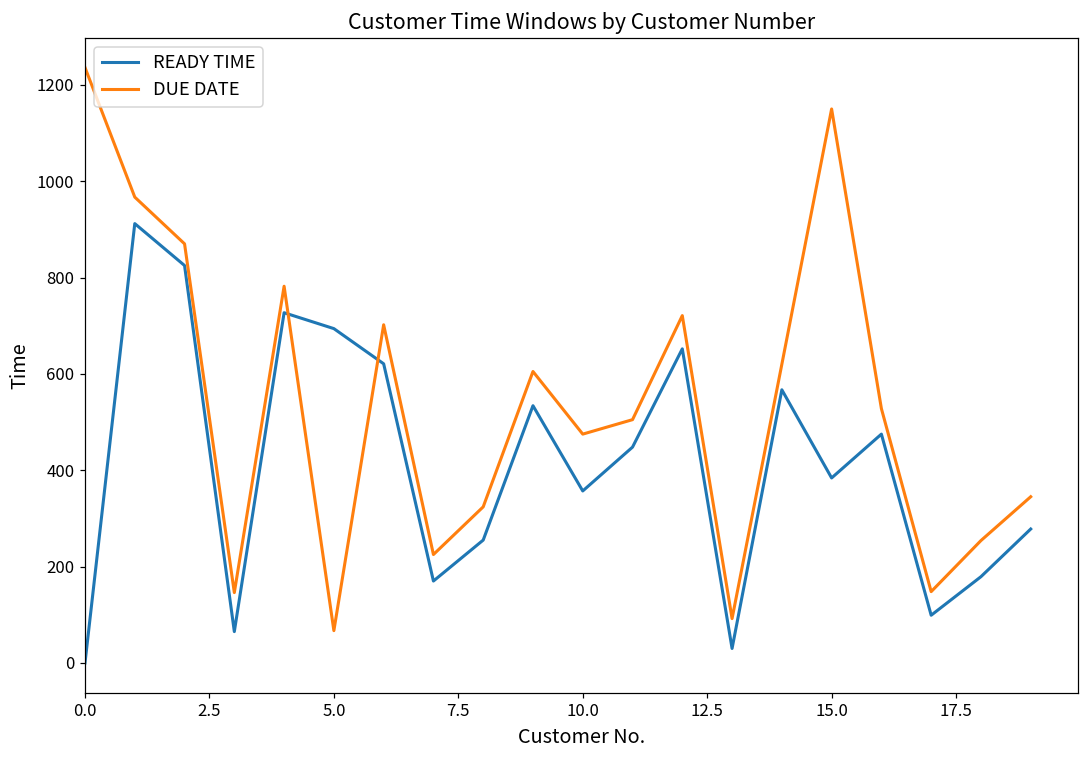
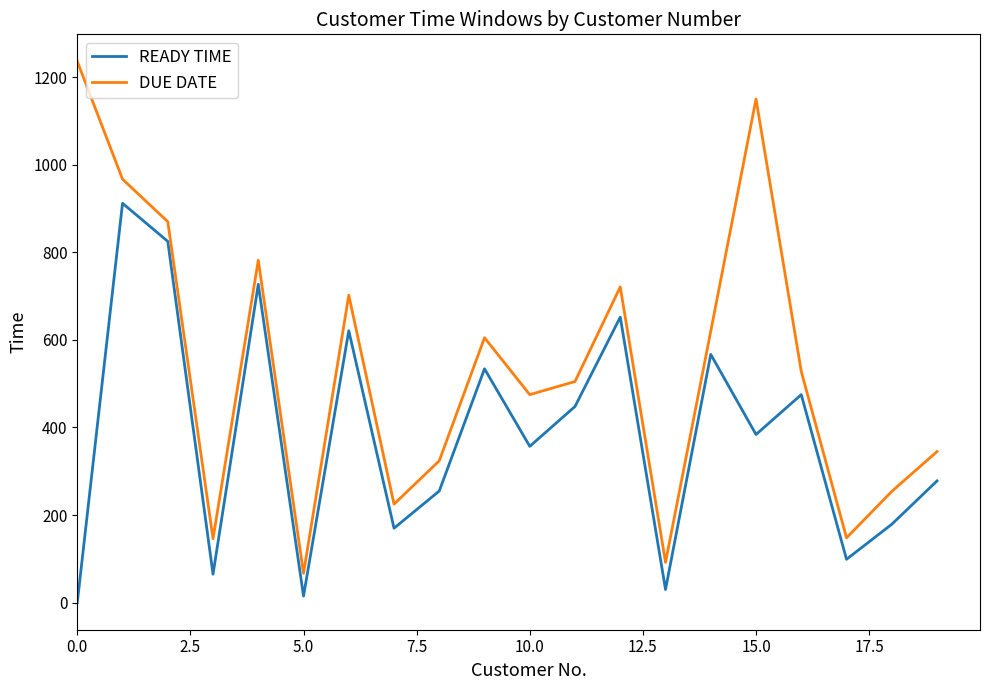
  {
    "READY TIME": {
      "0.0": 0,
-     "5.0": 690,
+     "5.0": 20,
      "10.0": 360,
      "15.0": 380
    },
    "DUE DATE": {
      "0.0": 1240,
      "5.0": 70,
      "10.0": 480,
      "15.0": 1150
    }
  }
